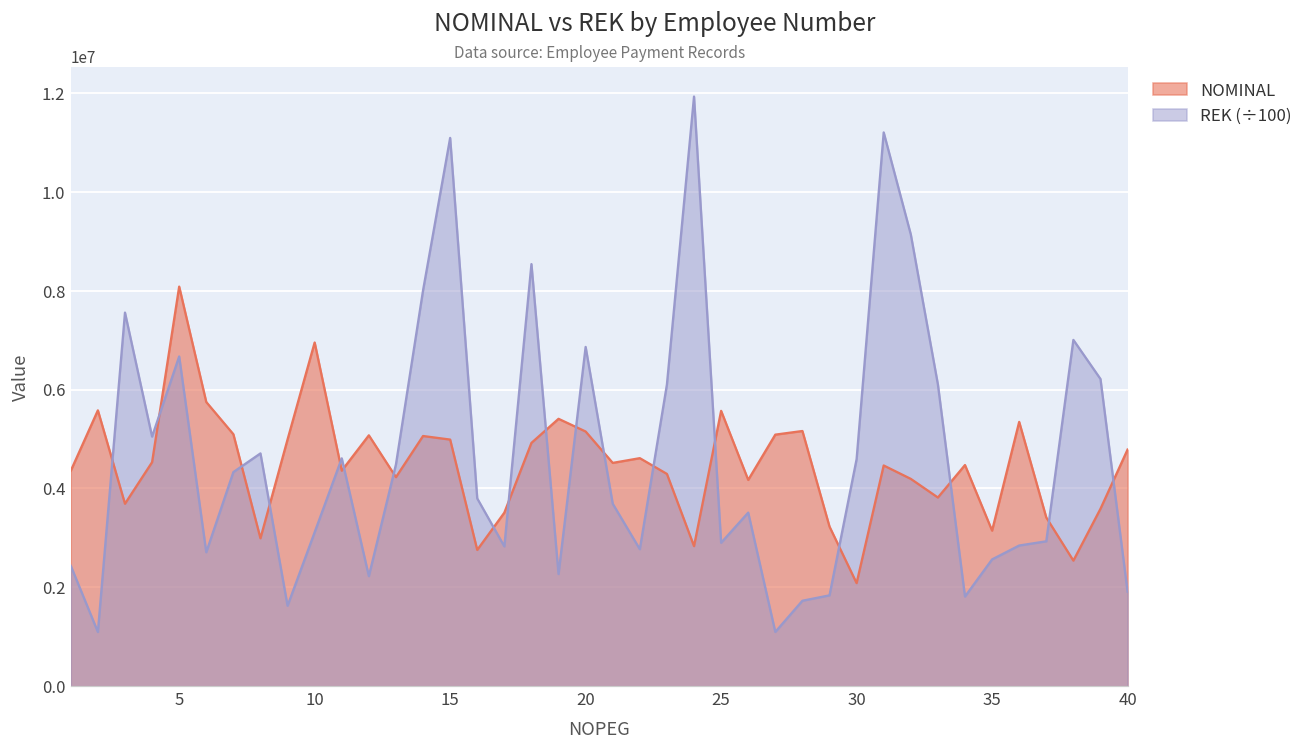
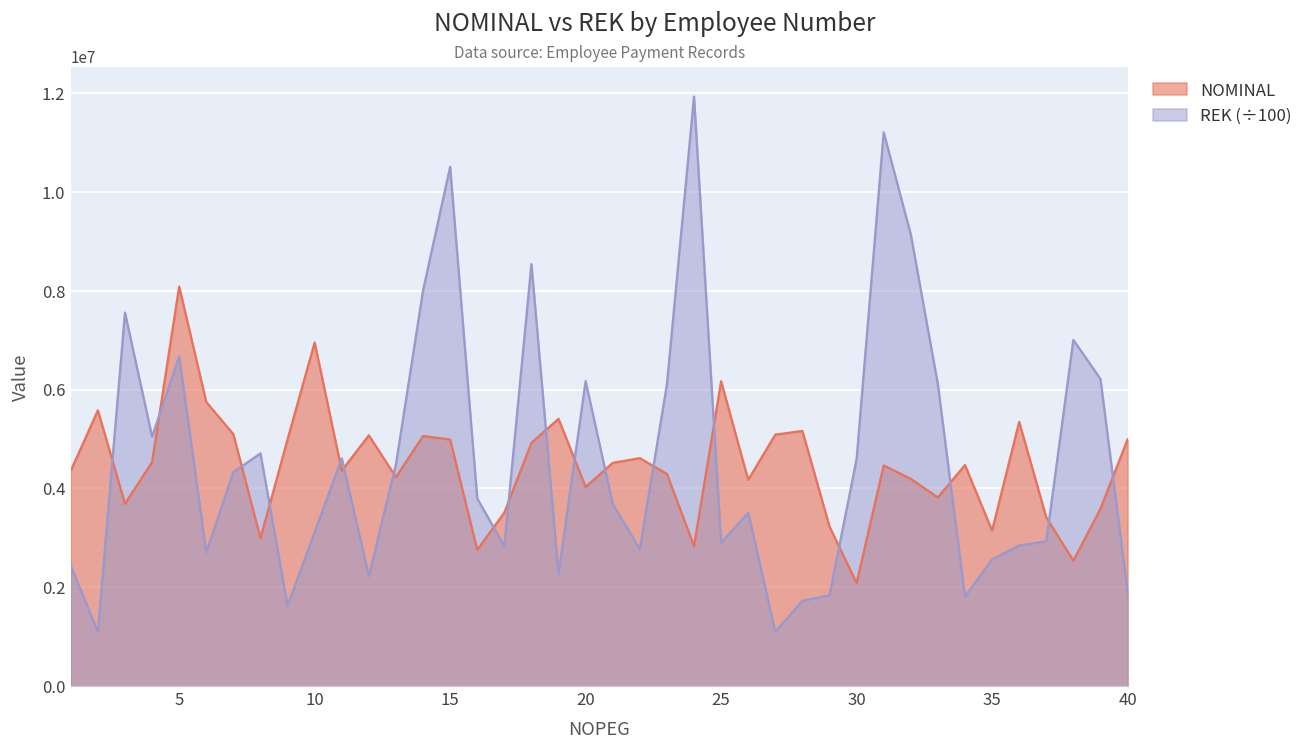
  {
    "NOMINAL": {
      "5": 8100000,
      "10": 7000000,
      "15": 5000000,
-     "20": 5100000,
-     "25": 5600000,
+     "20": 4000000,
+     "25": 6200000,
      "30": 2100000,
      "35": 3100000,
-     "40": 4800000
+     "40": 5000000
    },
    "REK (÷100)": {
      "5": 6700000,
      "10": 3100000,
-     "15": 11100000,
-     "20": 6900000,
+     "15": 10500000,
+     "20": 6200000,
      "25": 2900000,
      "30": 4600000,
      "35": 2600000,
      "40": 1900000
    }
  }
